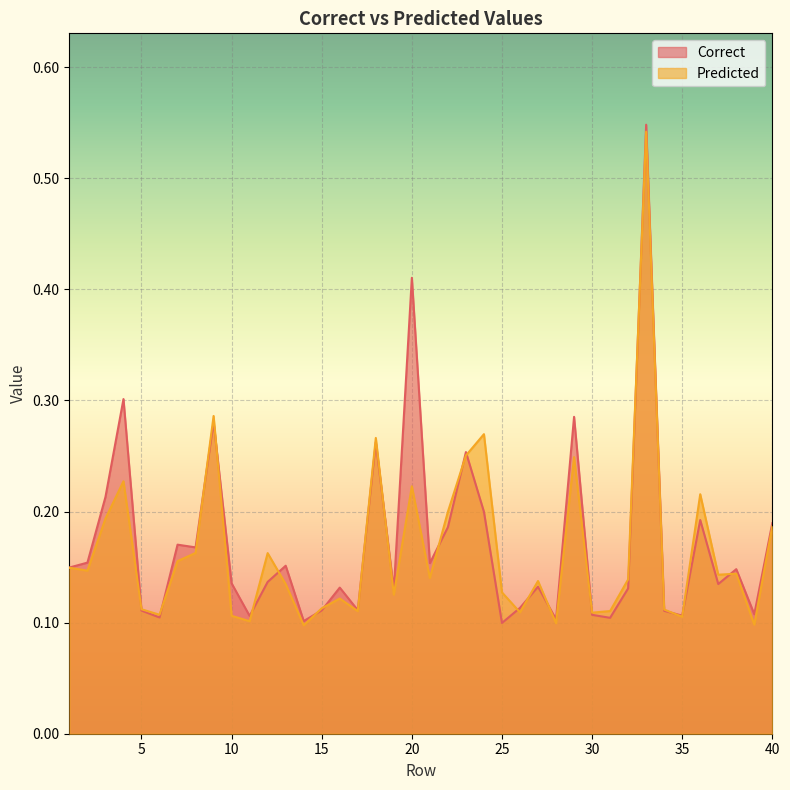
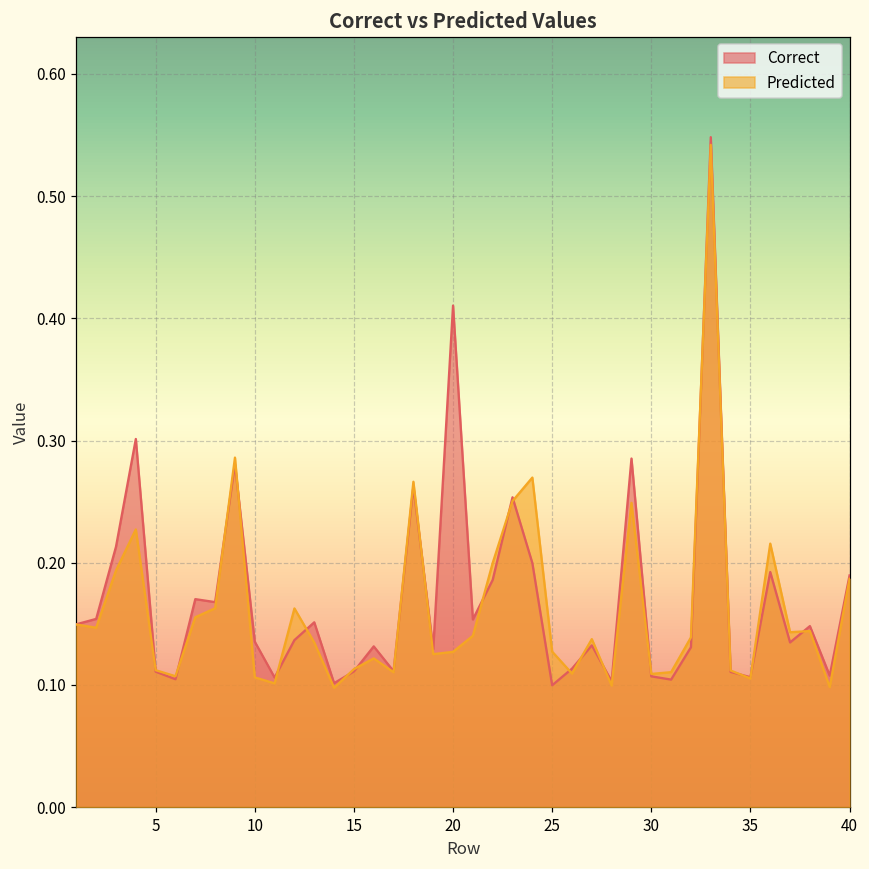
  {
    "Correct": {
      "10": 0.135,
      "20": 0.410,
      "25": 0.100,
      "40": 0.190
    },
    "Predicted": {
      "10": 0.106,
-     "20": 0.223,
+     "20": 0.127,
      "25": 0.127,
      "40": 0.187
    }
  }
